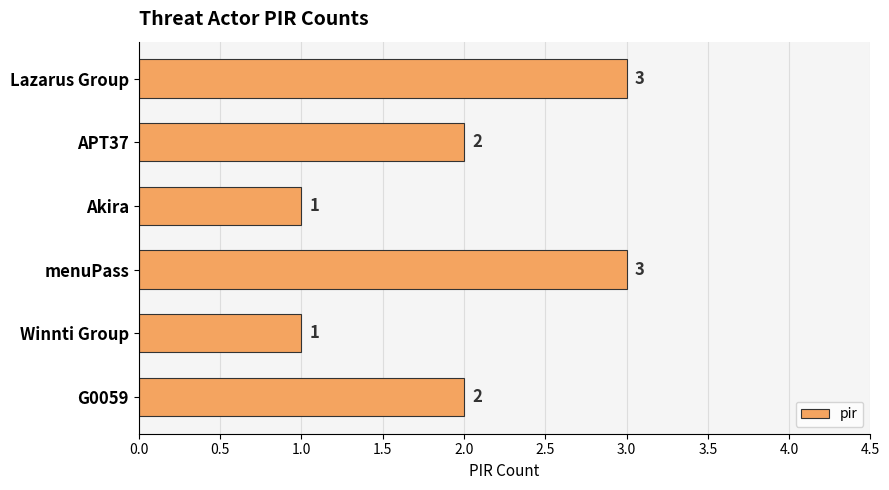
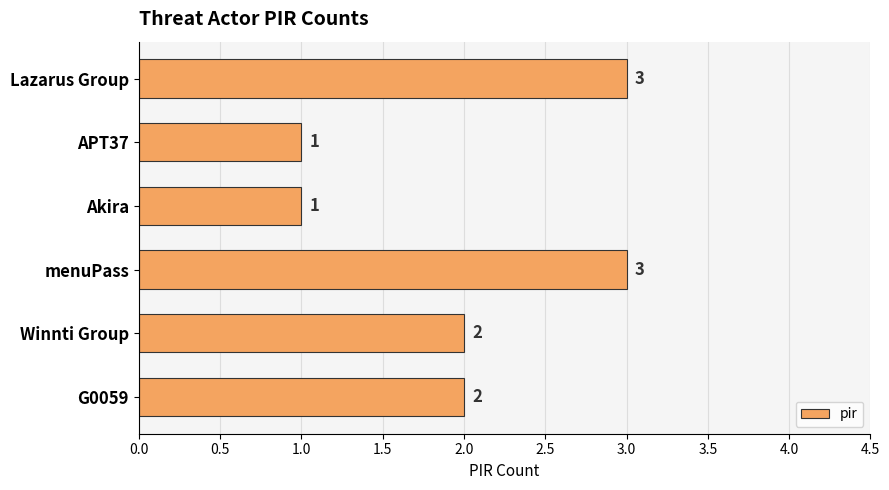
  {
    "Lazarus Group": 3,
-   "APT37": 2,
+   "APT37": 1,
    "Akira": 1,
    "menuPass": 3,
-   "Winnti Group": 1,
+   "Winnti Group": 2,
    "G0059": 2
  }
